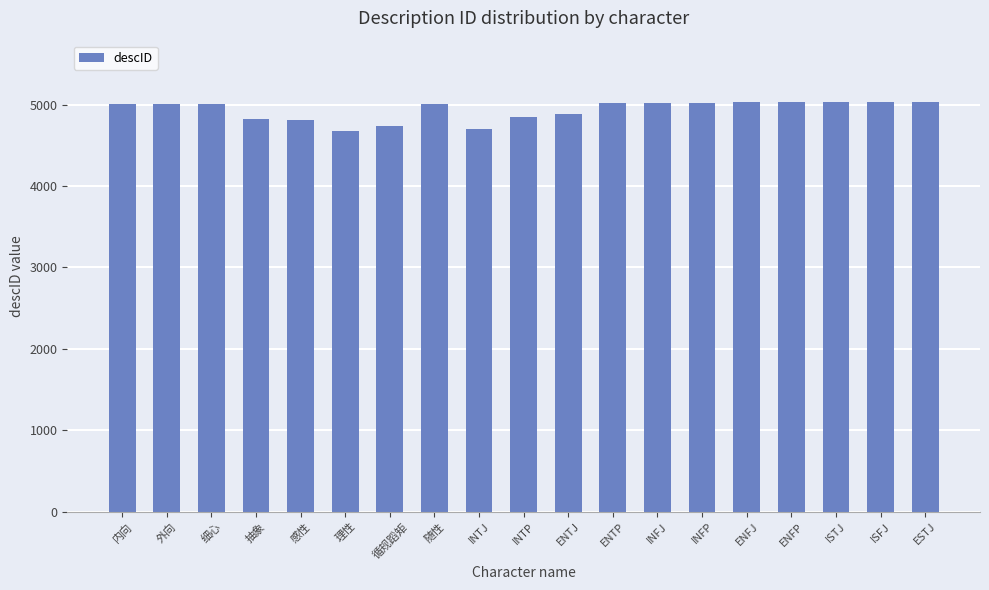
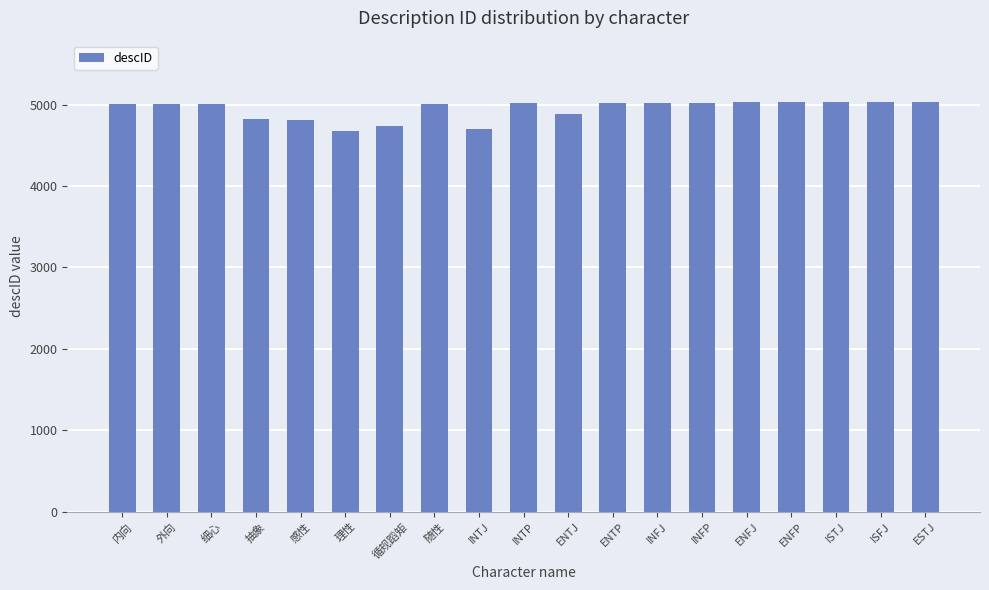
  {
    "内向": 5000,
    "外向": 5000,
    "细心": 5000,
    "抽象": 4800,
    "感性": 4800,
    "理性": 4700,
    "循规蹈矩": 4700,
    "随性": 5000,
    "INTJ": 4700,
-   "INTP": 4900,
+   "INTP": 5000,
    "ENTJ": 4900,
    "ENTP": 5000,
    "INFJ": 5000,
    "INFP": 5000,
    "ENFJ": 5000,
    "ENFP": 5000,
    "ISTJ": 5000,
    "ISFJ": 5000,
    "ESTJ": 5000
  }
